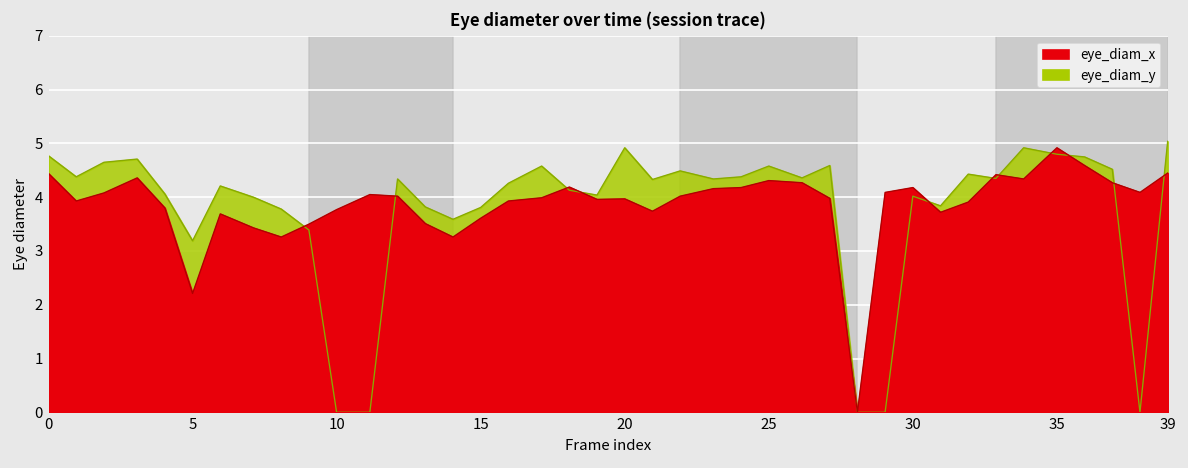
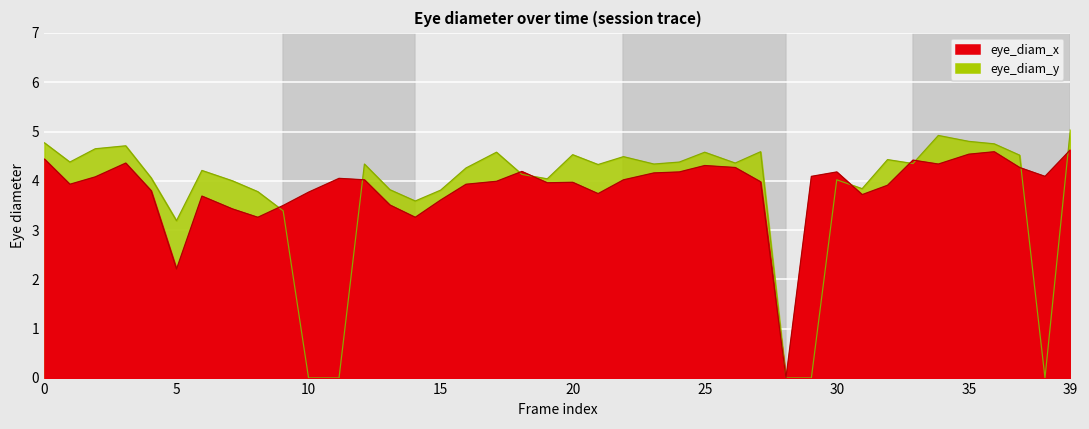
  {
    "eye_diam_x": {
      "0": 4.4,
      "5": 2.2,
      "15": 3.6,
      "20": 4.0,
      "25": 4.3,
      "30": 4.2,
-     "35": 4.9,
-     "39": 4.5
+     "35": 4.5,
+     "39": 4.6
    },
    "eye_diam_y": {
      "0": 4.8,
      "5": 3.2,
      "15": 3.8,
-     "20": 4.9,
+     "20": 4.5,
      "25": 4.6,
      "30": 4.0,
      "35": 4.8,
      "39": 5.0
    }
  }
